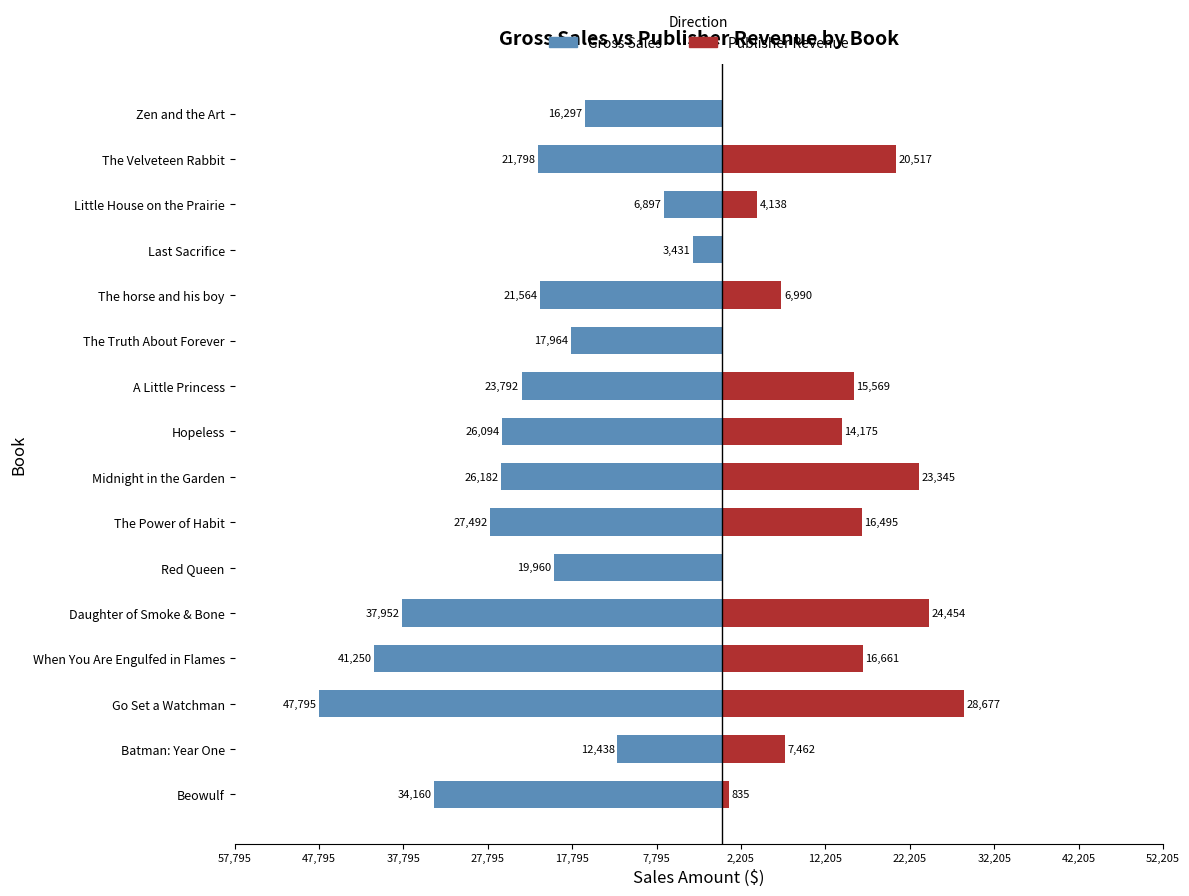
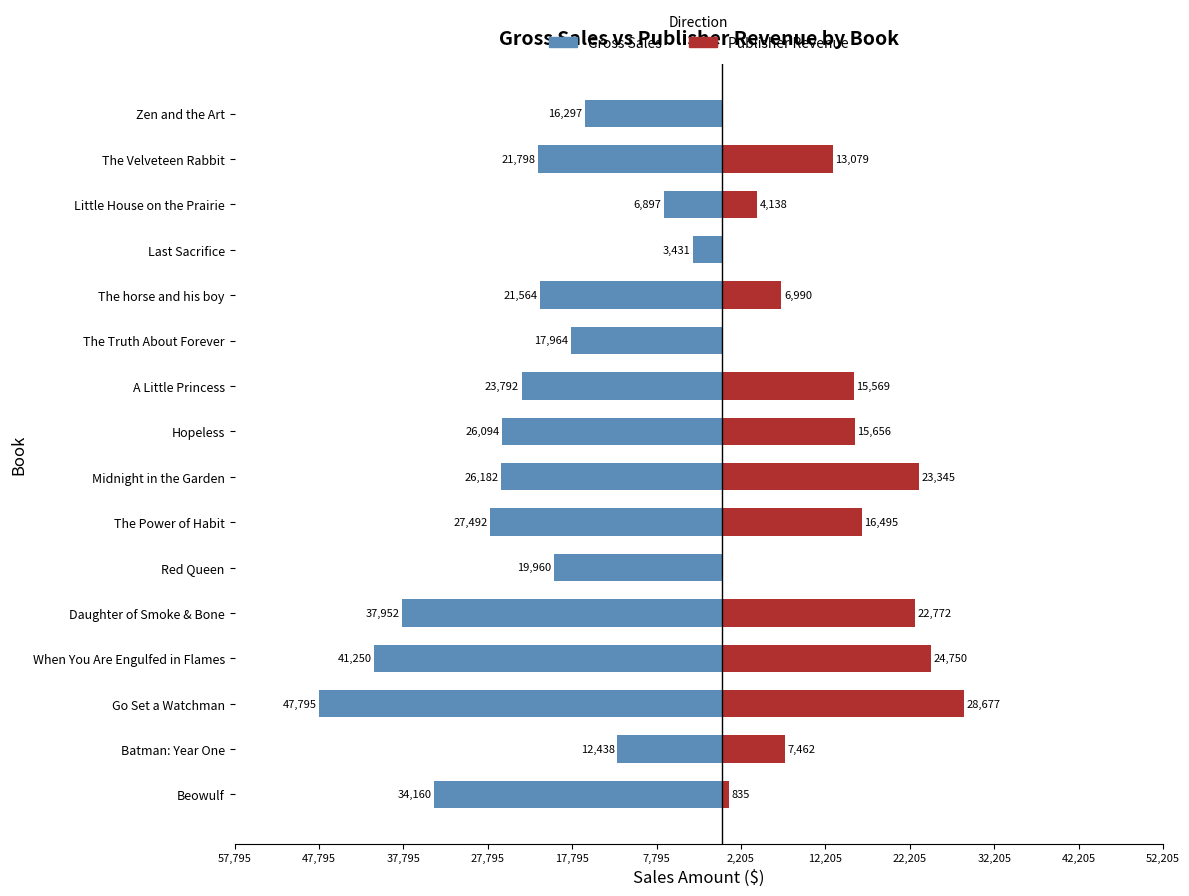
  {
    "Publisher Revenue": {
-     "The Velveteen Rabbit": "20,517",
+     "The Velveteen Rabbit": "13,079",
      "Little House on the Prairie": "4,138",
      "The horse and his boy": "6,990",
      "A Little Princess": "15,569",
-     "Hopeless": "14,175",
+     "Hopeless": "15,656",
      "Midnight in the Garden": "23,345",
      "The Power of Habit": "16,495",
-     "Daughter of Smoke & Bone": "24,454",
-     "When You Are Engulfed in Flames": "16,661",
+     "Daughter of Smoke & Bone": "22,772",
+     "When You Are Engulfed in Flames": "24,750",
      "Go Set a Watchman": "28,677",
      "Batman: Year One": "7,462",
      "Beowulf": "835"
    }
  }
